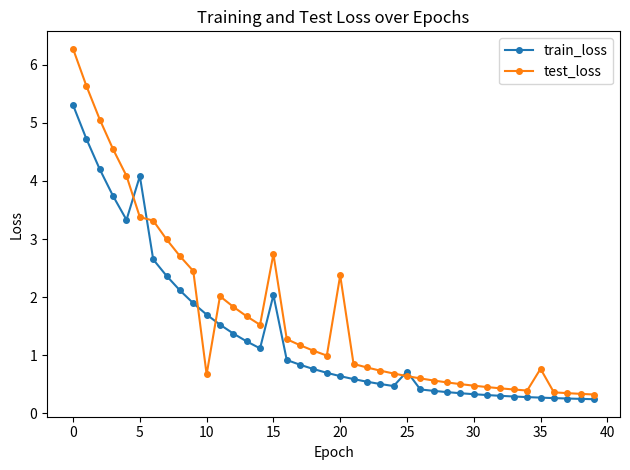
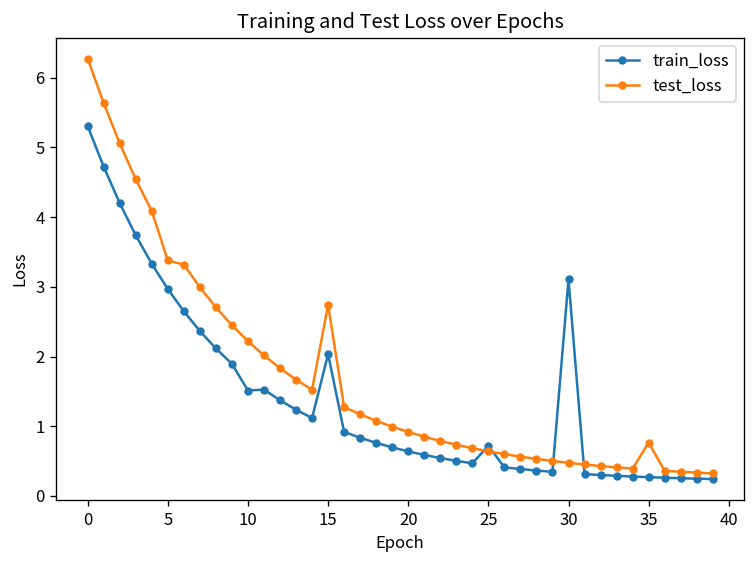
  {
    "train_loss": {
      "0": 5.3,
-     "5": 4.1,
-     "10": 1.7,
+     "5": 3.0,
+     "10": 1.5,
      "15": 2.0,
      "20": 0.6,
      "25": 0.7,
-     "30": 0.3,
+     "30": 3.1,
      "35": 0.3
    },
    "test_loss": {
      "0": 6.3,
      "5": 3.4,
-     "10": 0.7,
+     "10": 2.2,
      "15": 2.7,
-     "20": 2.4,
+     "20": 0.9,
      "25": 0.6,
      "30": 0.5,
      "35": 0.8
    }
  }
